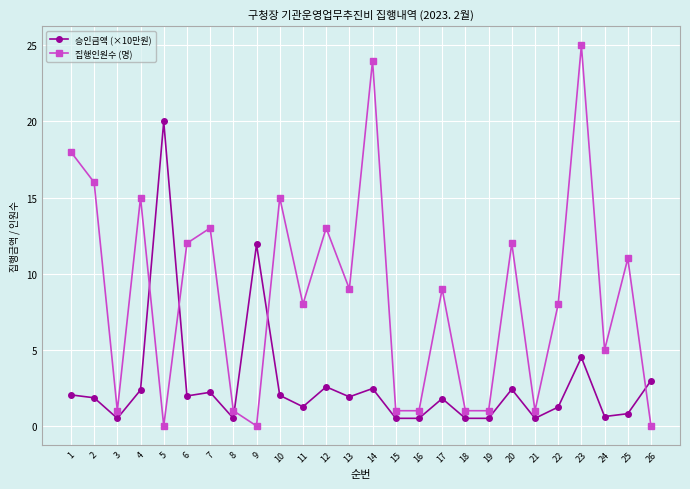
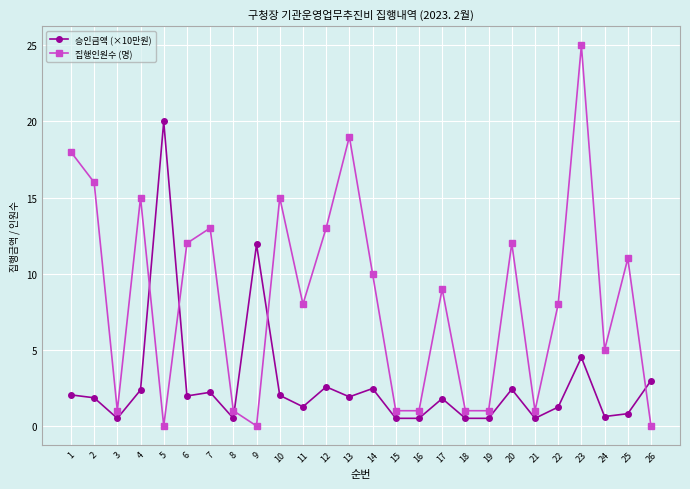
  {
    "승인금액 (×10만원)": {
      "1": 2,
      "2": 2,
      "3": 0.5,
      "4": 2.4,
      "5": 20,
      "6": 2,
      "7": 2.2,
      "8": 0.5,
      "9": 12,
      "10": 2,
      "11": 1.3,
      "12": 2.6,
      "13": 2,
      "14": 2.5,
      "15": 0.5,
      "16": 0.5,
      "17": 1.8,
      "18": 0.5,
      "19": 0.5,
      "20": 2.4,
      "21": 0.5,
      "22": 1.2,
      "23": 4.5,
      "24": 0.6,
      "25": 0.8,
      "26": 3
    },
    "집행인원수 (명)": {
      "1": 18,
      "2": 16,
      "3": 1,
      "4": 15,
      "5": 0,
      "6": 12,
      "7": 13,
      "8": 1,
      "9": 0,
      "10": 15,
      "11": 8,
      "12": 13,
-     "13": 9,
-     "14": 24,
+     "13": 19,
+     "14": 10,
      "15": 1,
      "16": 1,
      "17": 9,
      "18": 1,
      "19": 1,
      "20": 12,
      "21": 1,
      "22": 8,
      "23": 25,
      "24": 5,
      "25": 11,
      "26": 0
    }
  }
